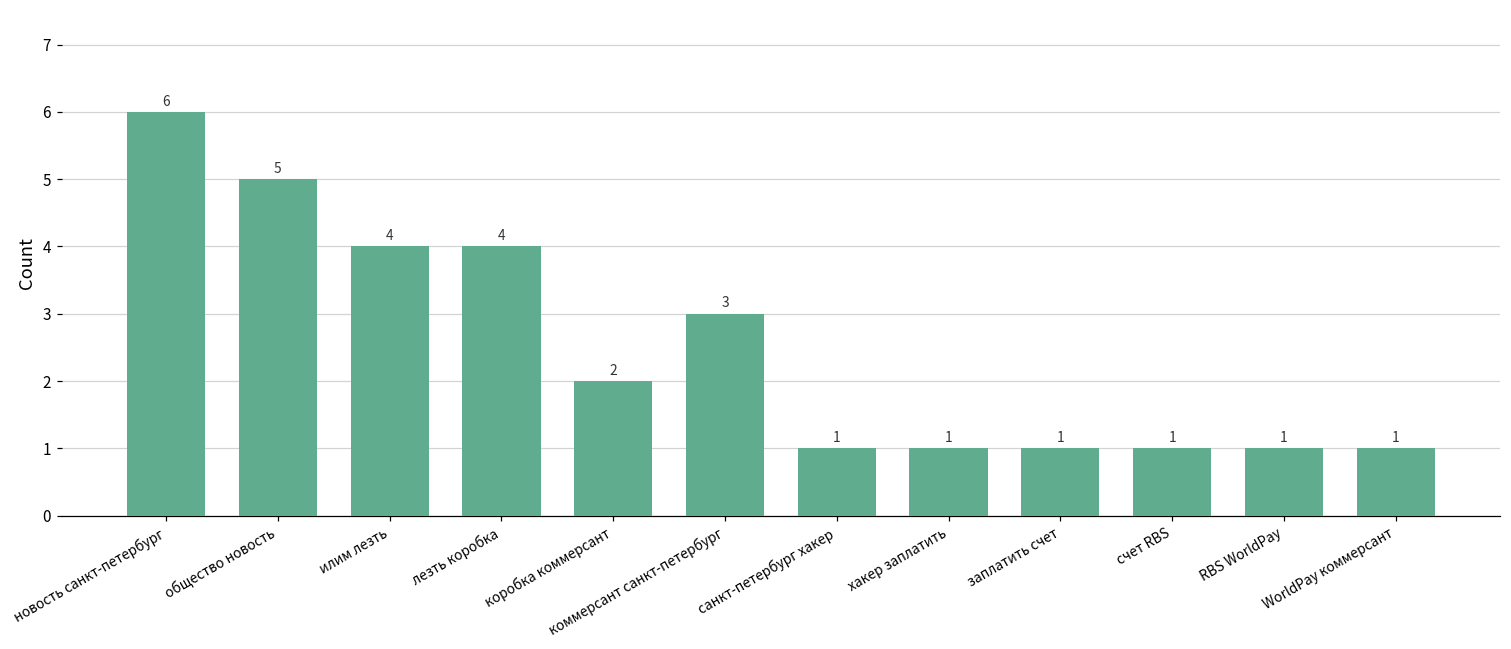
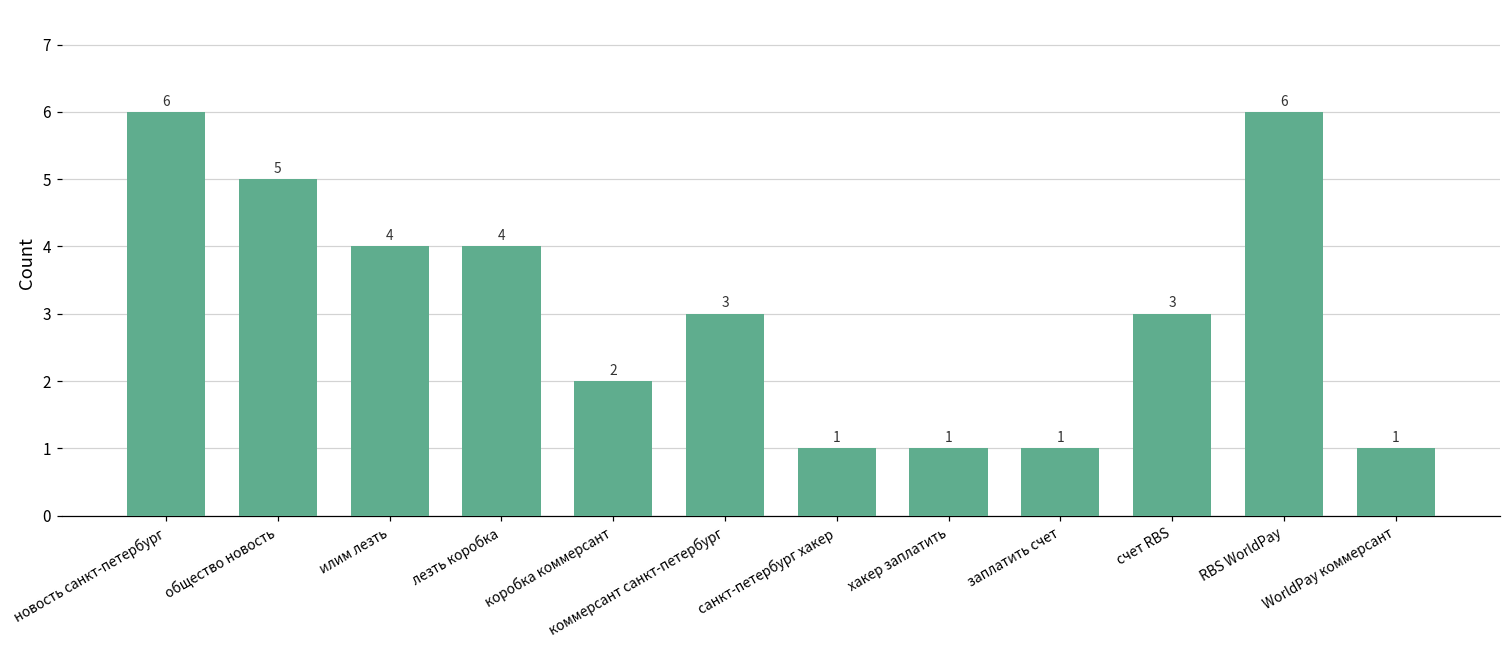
  {
    "новость санкт-петербург": 6,
    "общество новость": 5,
    "илим лезть": 4,
    "лезть коробка": 4,
    "коробка коммерсант": 2,
    "коммерсант санкт-петербург": 3,
    "санкт-петербург хакер": 1,
    "хакер заплатить": 1,
    "заплатить счет": 1,
-   "счет RBS": 1,
-   "RBS WorldPay": 1,
+   "счет RBS": 3,
+   "RBS WorldPay": 6,
    "WorldPay коммерсант": 1
  }
